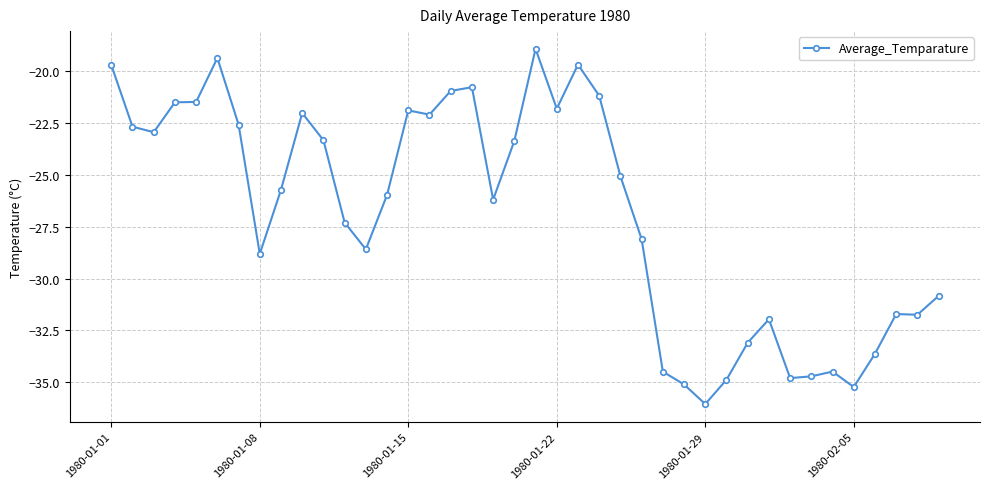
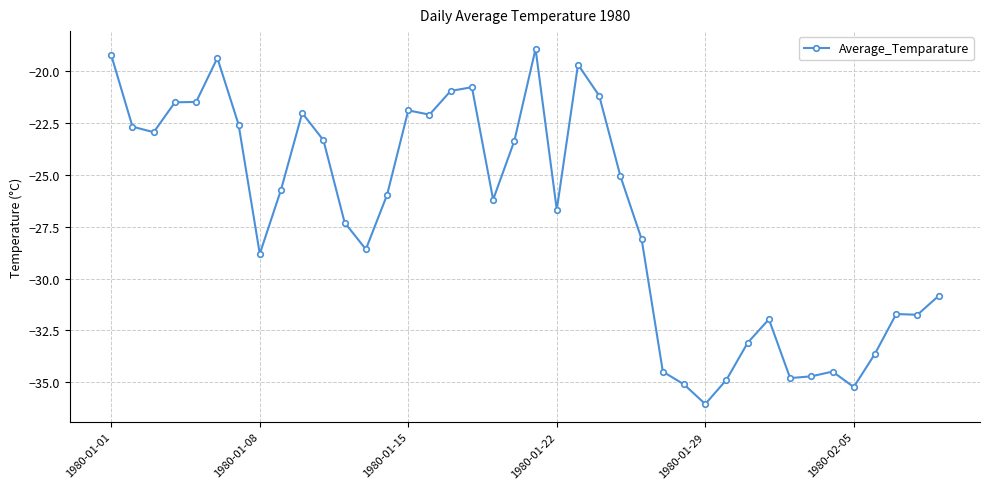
  {
-   "1980-01-01": -19.7,
+   "1980-01-01": -19.2,
    "1980-01-08": -28.8,
    "1980-01-15": -21.9,
-   "1980-01-22": -21.8,
+   "1980-01-22": -26.7,
    "1980-01-29": -36.1,
    "1980-02-05": -35.2
  }
